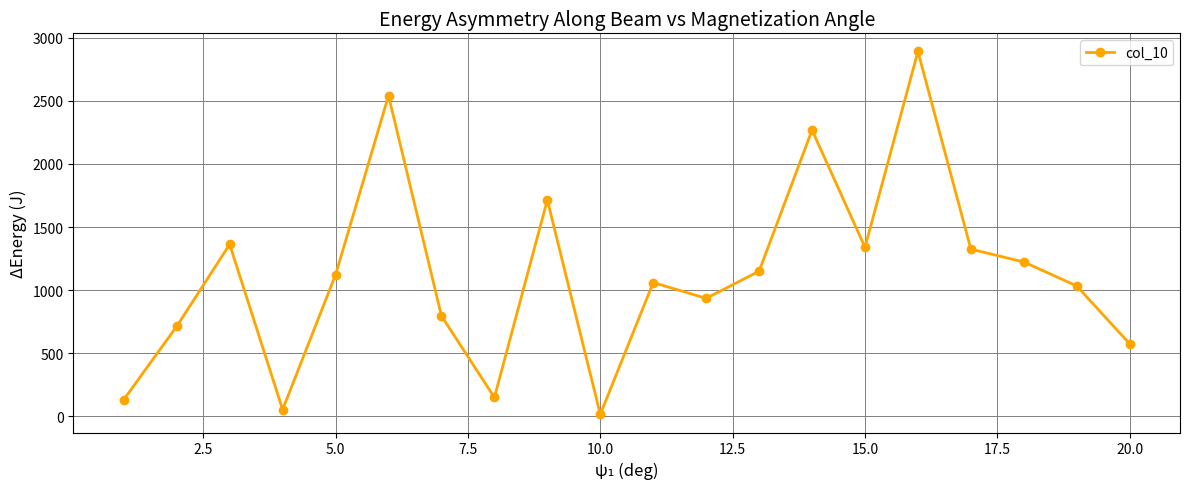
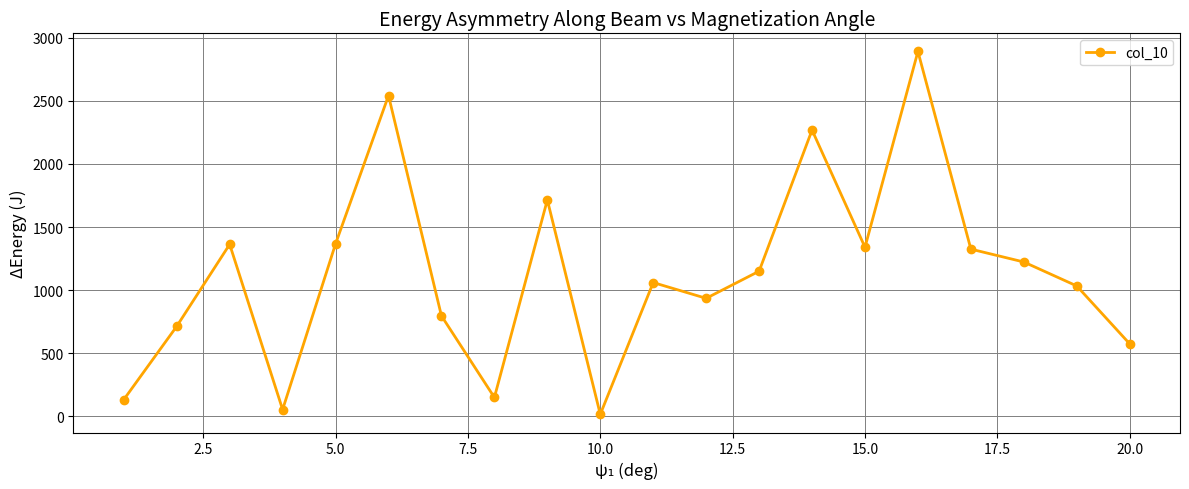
  {
-   "5.0": 1120,
+   "5.0": 1370,
    "10.0": 20,
    "15.0": 1340,
    "20.0": 570
  }
